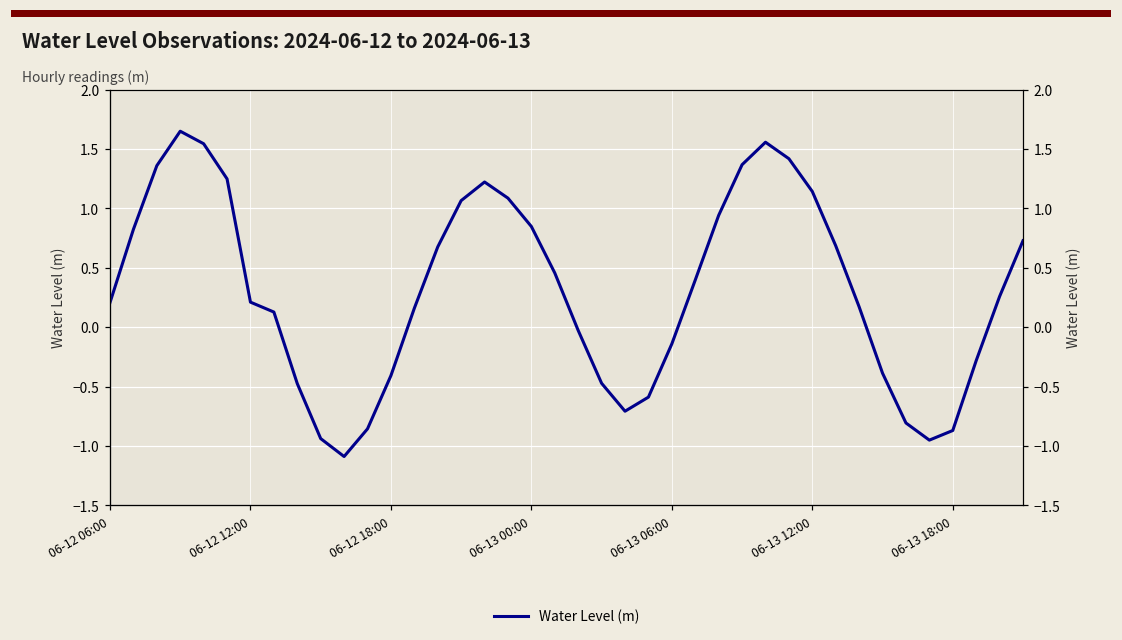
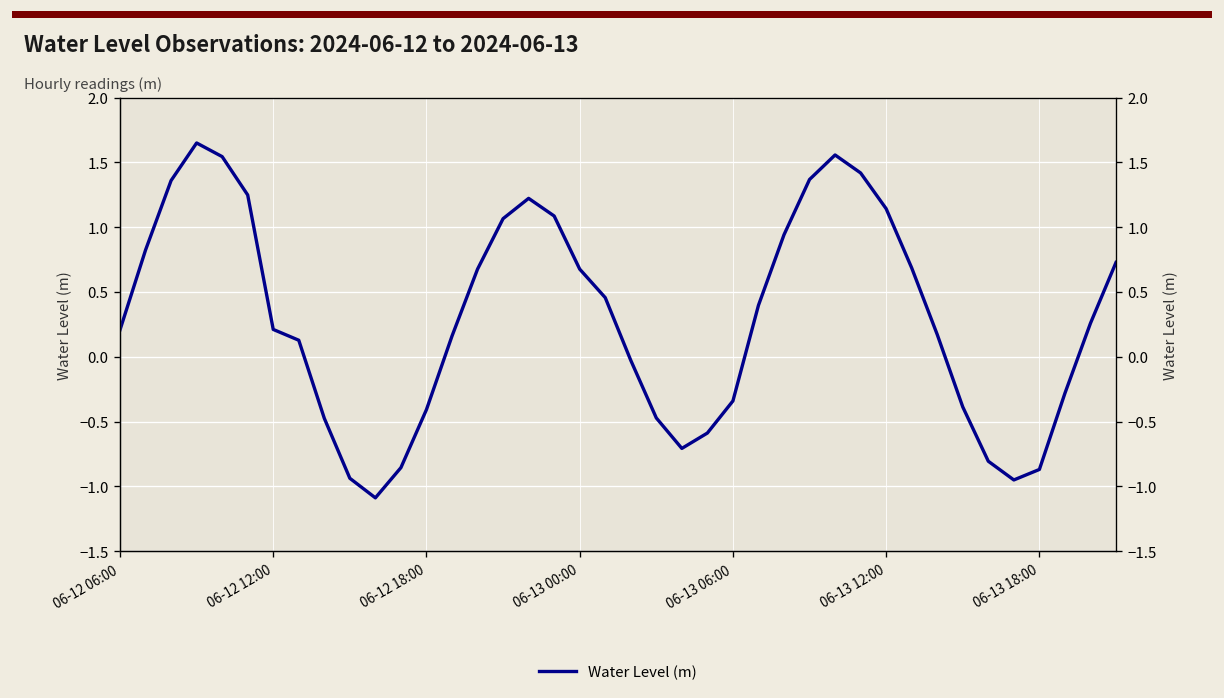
  {
    "06-12 06:00": 0.21,
    "06-12 12:00": 0.21,
    "06-12 18:00": -0.41,
-   "06-13 00:00": 0.85,
-   "06-13 06:00": -0.14,
+   "06-13 00:00": 0.68,
+   "06-13 06:00": -0.34,
    "06-13 12:00": 1.14,
    "06-13 18:00": -0.87
  }
